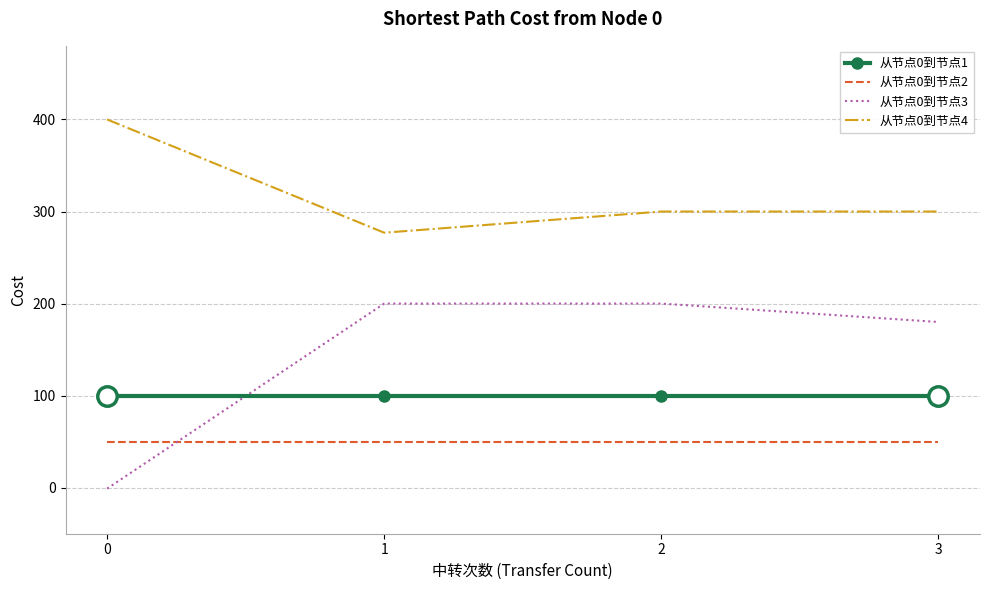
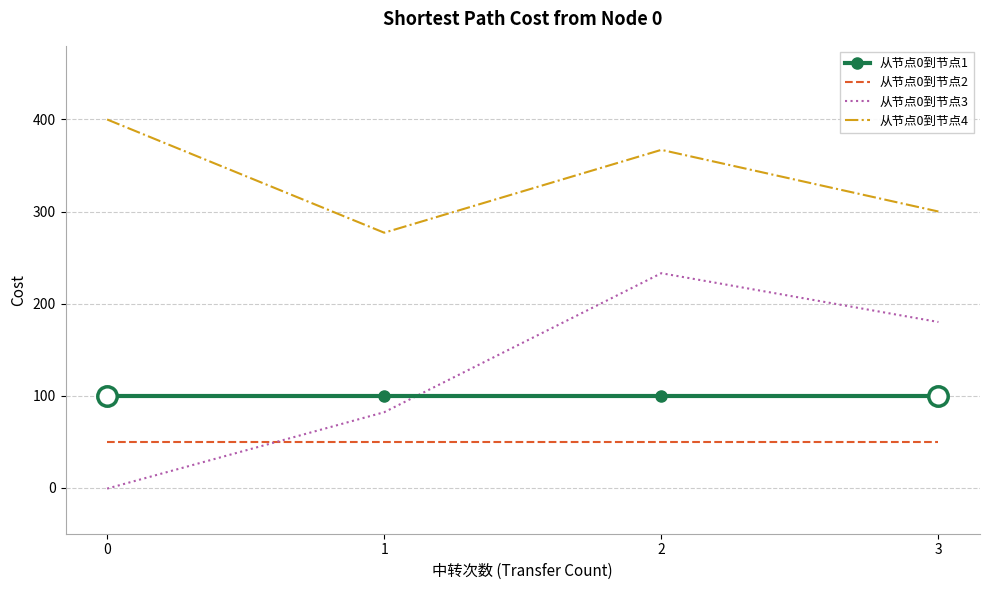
  {
    "从节点0到节点2": {
      "0": 50,
      "1": 50,
      "2": 50,
      "3": 50
    },
    "从节点0到节点3": {
      "0": 0,
-     "1": 200,
-     "2": 200,
+     "1": 80,
+     "2": 230,
      "3": 180
    },
    "从节点0到节点4": {
      "0": 400,
      "1": 280,
-     "2": 300,
+     "2": 370,
      "3": 300
    }
  }
